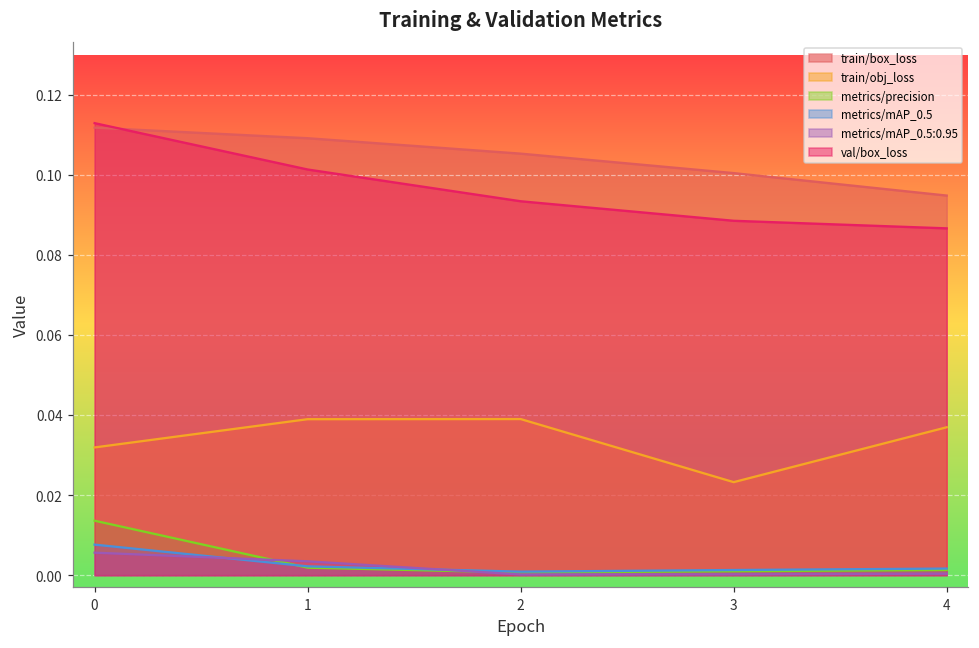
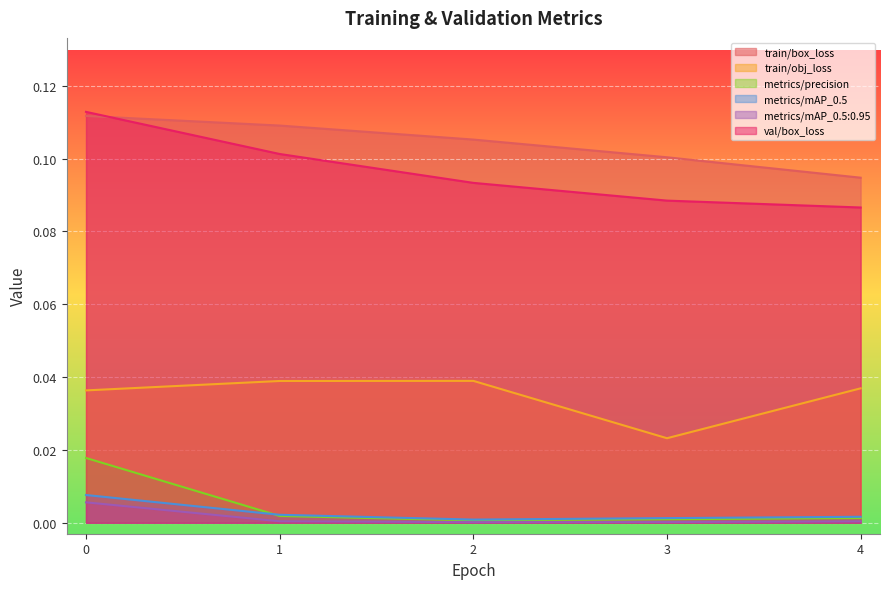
  {
    "train/obj_loss": {
-     "0": 0.032,
+     "0": 0.036,
      "1": 0.039,
      "2": 0.039,
      "3": 0.023,
      "4": 0.037
    },
    "metrics/precision": {
-     "0": 0.014
+     "0": 0.018
    },
    "metrics/mAP_0.5": {
      "0": 0.008
    },
    "metrics/mAP_0.5:0.95": {
      "0": 0.006,
-     "1": 0.003,
+     "1": 0.000,
      "3": 0.000,
      "4": 0.000
    }
  }
